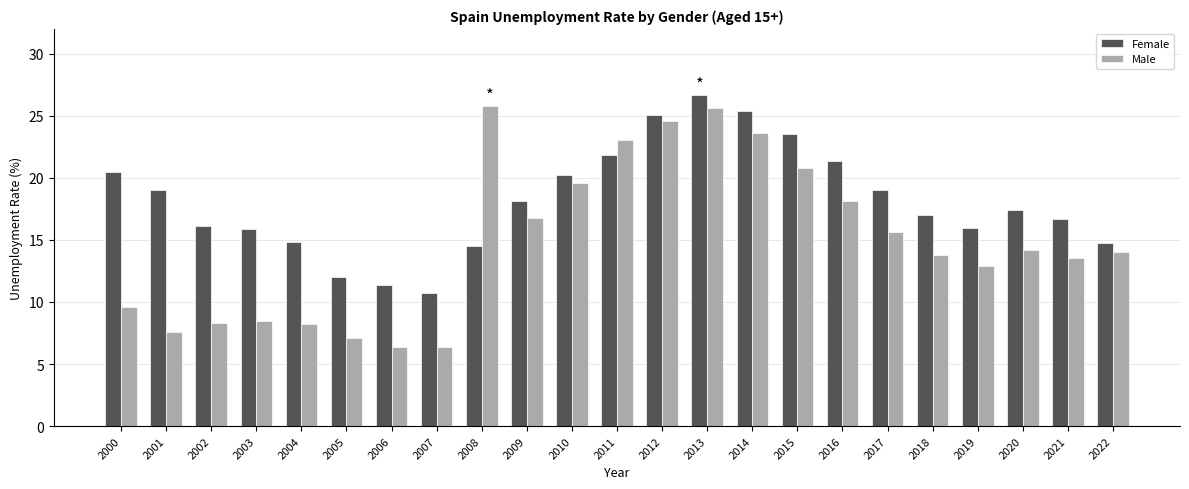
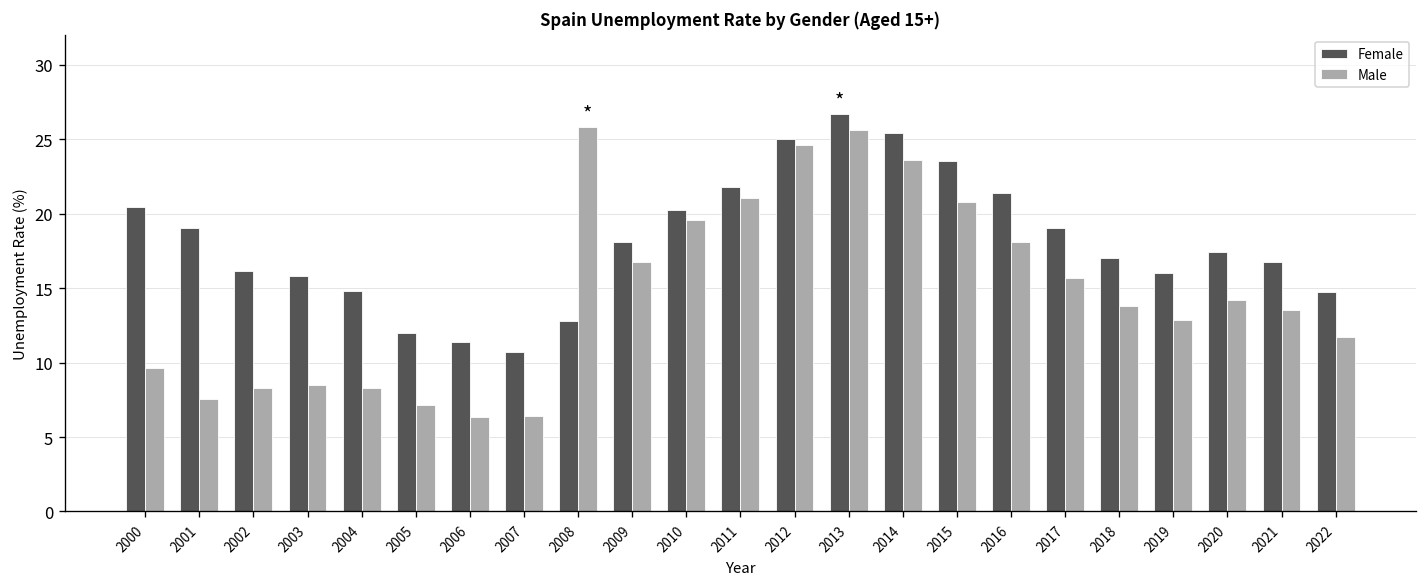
  {
    "Female": {
      "2000": 20.5,
      "2001": 19.0,
      "2002": 16.1,
      "2003": 15.8,
      "2004": 14.8,
      "2005": 12.0,
      "2006": 11.3,
      "2007": 10.7,
-     "2008": 14.5,
+     "2008": 12.8,
      "2009": 18.1,
      "2010": 20.2,
      "2011": 21.8,
      "2012": 25.0,
      "2013": 26.7,
      "2014": 25.4,
      "2015": 23.5,
      "2016": 21.4,
      "2017": 19.0,
      "2018": 17.0,
      "2019": 16.0,
      "2020": 17.4,
      "2021": 16.7,
      "2022": 14.8
    },
    "Male": {
      "2000": 9.6,
      "2001": 7.5,
      "2002": 8.3,
      "2003": 8.5,
      "2004": 8.3,
      "2005": 7.1,
      "2006": 6.4,
      "2007": 6.4,
      "2008": 25.8,
      "2009": 16.8,
      "2010": 19.6,
-     "2011": 23.0,
+     "2011": 21.0,
      "2012": 24.6,
      "2013": 25.6,
      "2014": 23.6,
      "2015": 20.8,
      "2016": 18.1,
      "2017": 15.7,
      "2018": 13.8,
      "2019": 12.9,
      "2020": 14.2,
      "2021": 13.6,
-     "2022": 14.0
+     "2022": 11.7
    }
  }
